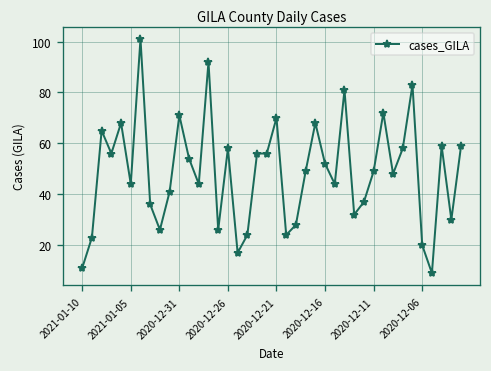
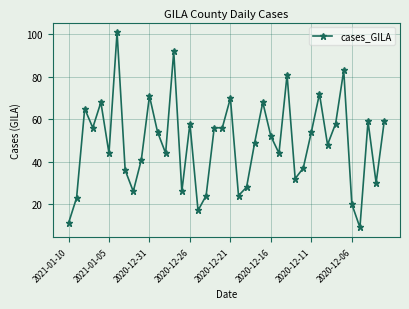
  {
    "2021-01-10": 11,
    "2021-01-05": 44,
    "2020-12-31": 71,
    "2020-12-26": 58,
    "2020-12-21": 70,
    "2020-12-16": 52,
-   "2020-12-11": 49,
+   "2020-12-11": 54,
    "2020-12-06": 20
  }
